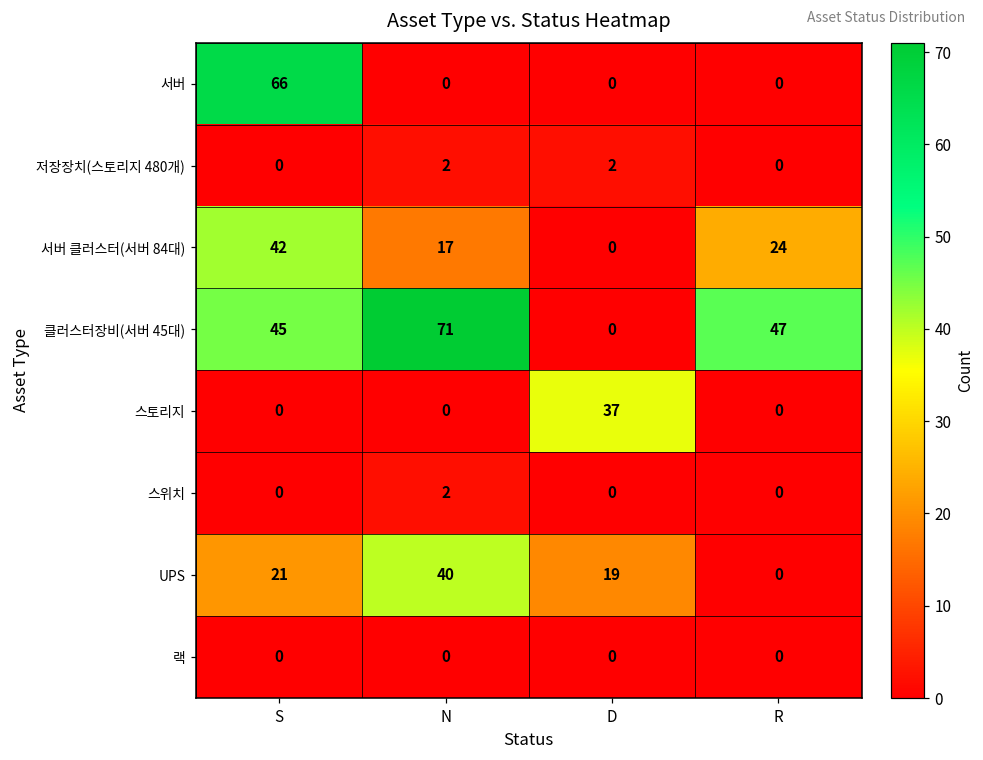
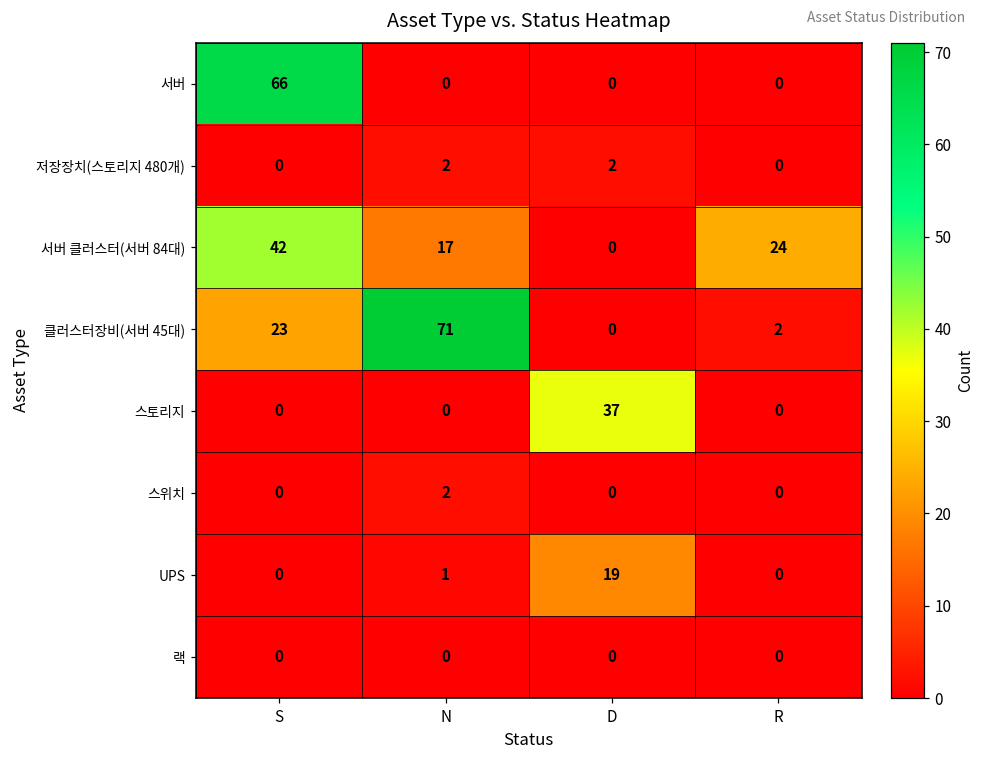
  {
    "서버": {
      "S": 66,
      "N": 0,
      "D": 0,
      "R": 0
    },
    "저장장치(스토리지 480개)": {
      "S": 0,
      "N": 2,
      "D": 2,
      "R": 0
    },
    "서버 클러스터(서버 84대)": {
      "S": 42,
      "N": 17,
      "D": 0,
      "R": 24
    },
    "클러스터장비(서버 45대)": {
-     "S": 45,
+     "S": 23,
      "N": 71,
      "D": 0,
-     "R": 47
+     "R": 2
    },
    "스토리지": {
      "S": 0,
      "N": 0,
      "D": 37,
      "R": 0
    },
    "스위치": {
      "S": 0,
      "N": 2,
      "D": 0,
      "R": 0
    },
    "UPS": {
-     "S": 21,
-     "N": 40,
+     "S": 0,
+     "N": 1,
      "D": 19,
      "R": 0
    },
    "랙": {
      "S": 0,
      "N": 0,
      "D": 0,
      "R": 0
    }
  }
